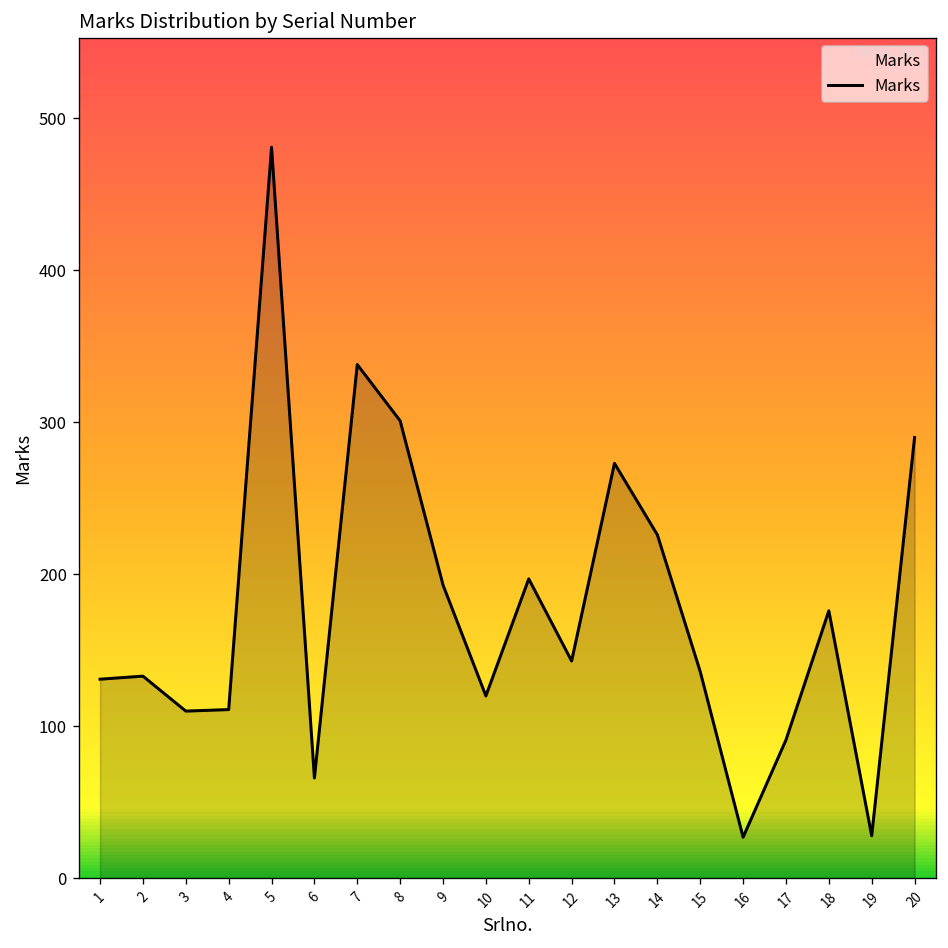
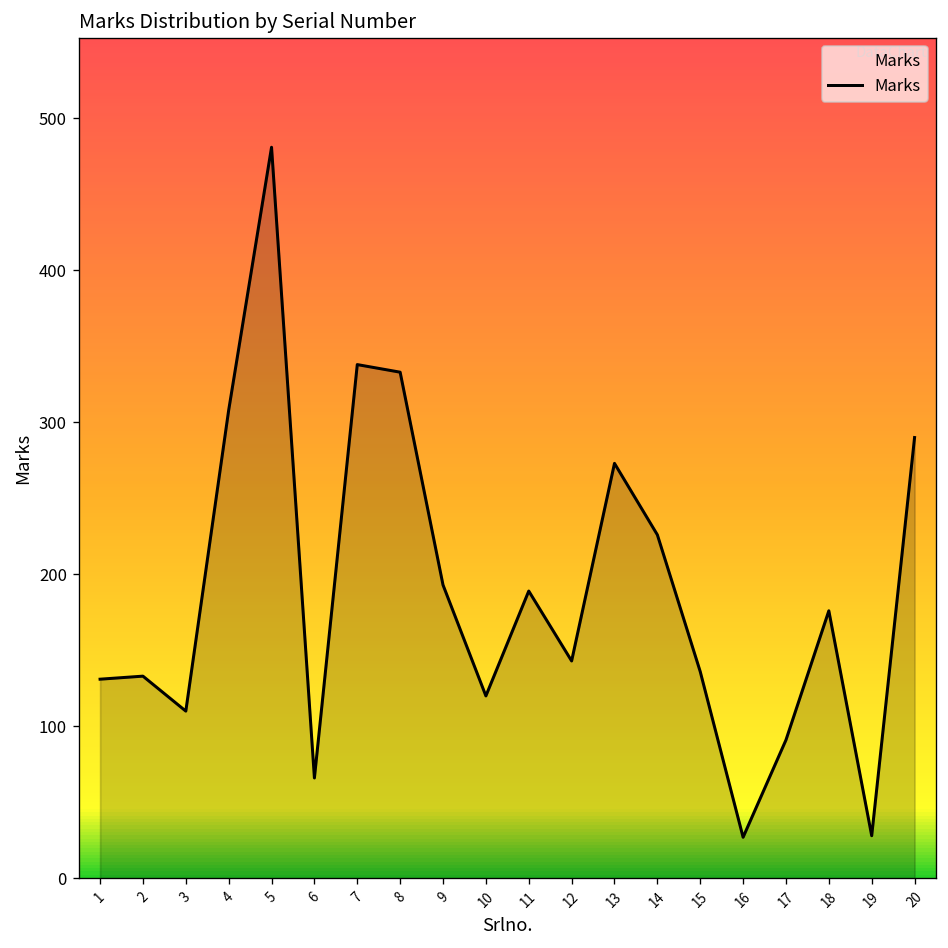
  {
    "1": 131,
    "2": 133,
    "3": 110,
-   "4": 111,
+   "4": 308,
    "5": 481,
    "6": 66,
    "7": 338,
-   "8": 301,
+   "8": 333,
    "9": 193,
    "10": 120,
-   "11": 197,
+   "11": 189,
    "12": 143,
    "13": 273,
    "14": 226,
    "15": 136,
    "16": 27,
    "17": 91,
    "18": 176,
    "19": 28,
    "20": 290
  }
